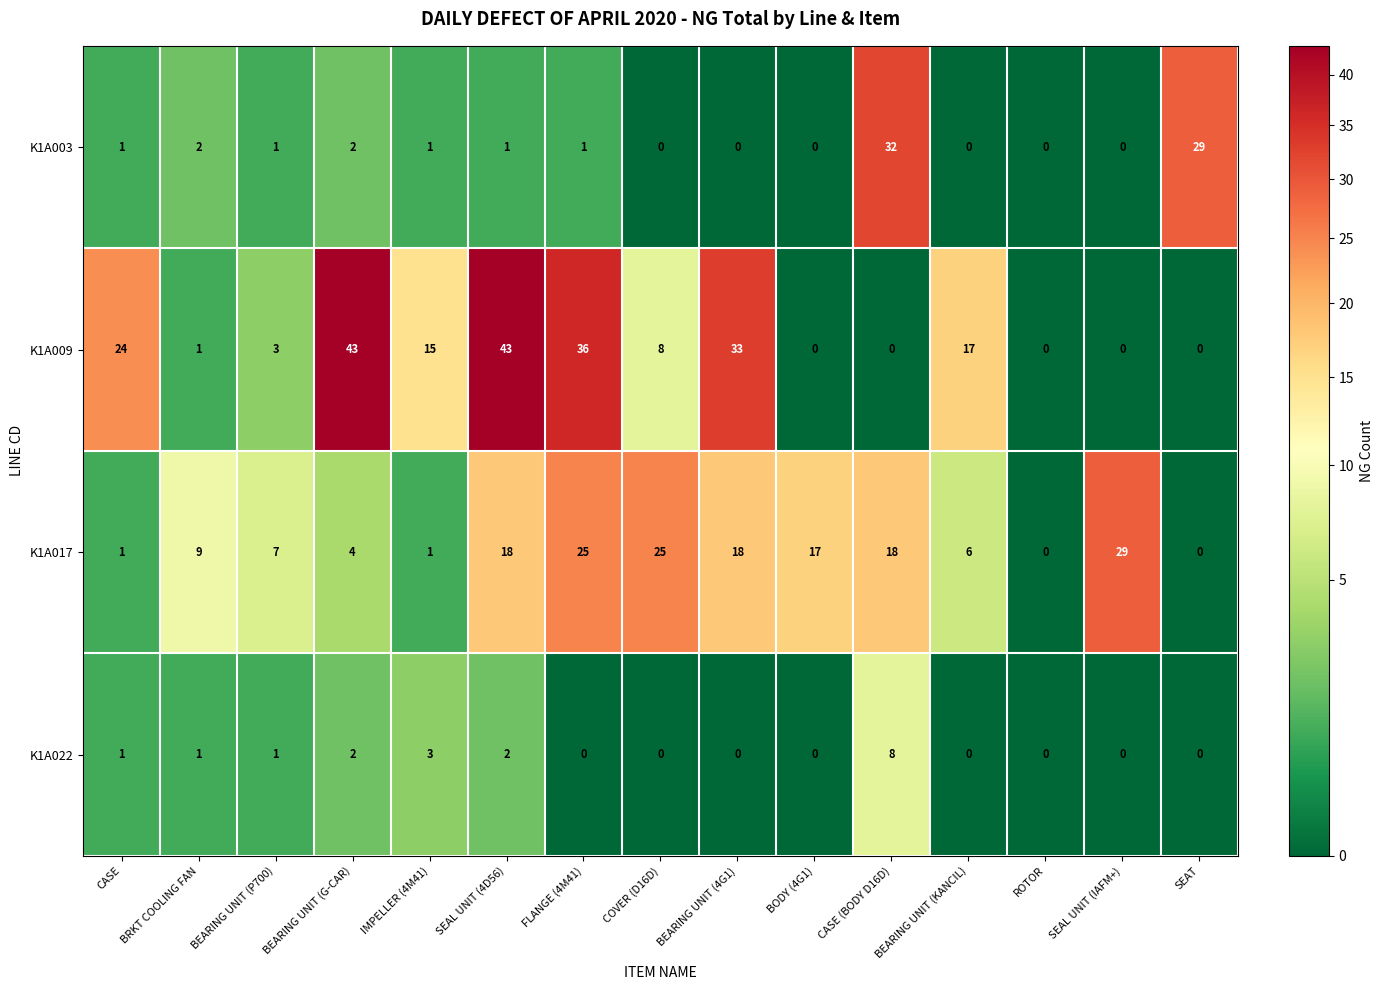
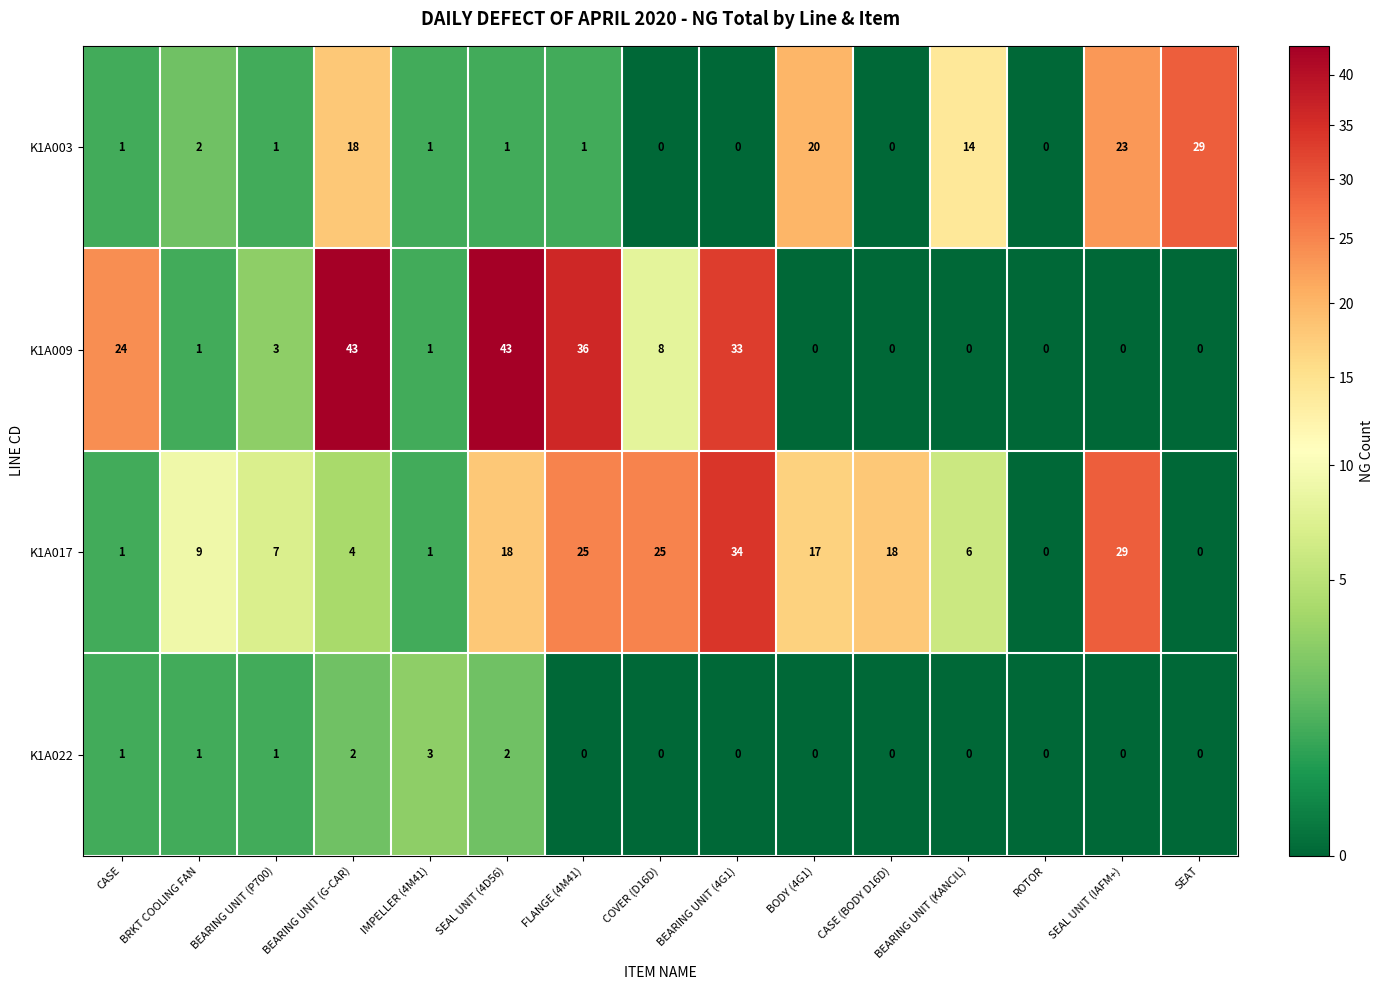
  {
    "K1A003": {
      "CASE": 1,
      "BRKT COOLING FAN": 2,
      "BEARING UNIT (P700)": 1,
-     "BEARING UNIT (G-CAR)": 2,
+     "BEARING UNIT (G-CAR)": 18,
      "IMPELLER (4M41)": 1,
      "SEAL UNIT (4D56)": 1,
      "FLANGE (4M41)": 1,
      "COVER (D16D)": 0,
      "BEARING UNIT (4G1)": 0,
-     "BODY (4G1)": 0,
-     "CASE (BODY D16D)": 32,
-     "BEARING UNIT (KANCIL)": 0,
+     "BODY (4G1)": 20,
+     "CASE (BODY D16D)": 0,
+     "BEARING UNIT (KANCIL)": 14,
      "ROTOR": 0,
-     "SEAL UNIT (IAFM+)": 0,
+     "SEAL UNIT (IAFM+)": 23,
      "SEAT": 29
    },
    "K1A009": {
      "CASE": 24,
      "BRKT COOLING FAN": 1,
      "BEARING UNIT (P700)": 3,
      "BEARING UNIT (G-CAR)": 43,
-     "IMPELLER (4M41)": 15,
+     "IMPELLER (4M41)": 1,
      "SEAL UNIT (4D56)": 43,
      "FLANGE (4M41)": 36,
      "COVER (D16D)": 8,
      "BEARING UNIT (4G1)": 33,
      "BODY (4G1)": 0,
      "CASE (BODY D16D)": 0,
-     "BEARING UNIT (KANCIL)": 17,
+     "BEARING UNIT (KANCIL)": 0,
      "ROTOR": 0,
      "SEAL UNIT (IAFM+)": 0,
      "SEAT": 0
    },
    "K1A017": {
      "CASE": 1,
      "BRKT COOLING FAN": 9,
      "BEARING UNIT (P700)": 7,
      "BEARING UNIT (G-CAR)": 4,
      "IMPELLER (4M41)": 1,
      "SEAL UNIT (4D56)": 18,
      "FLANGE (4M41)": 25,
      "COVER (D16D)": 25,
-     "BEARING UNIT (4G1)": 18,
+     "BEARING UNIT (4G1)": 34,
      "BODY (4G1)": 17,
      "CASE (BODY D16D)": 18,
      "BEARING UNIT (KANCIL)": 6,
      "ROTOR": 0,
      "SEAL UNIT (IAFM+)": 29,
      "SEAT": 0
    },
    "K1A022": {
      "CASE": 1,
      "BRKT COOLING FAN": 1,
      "BEARING UNIT (P700)": 1,
      "BEARING UNIT (G-CAR)": 2,
      "IMPELLER (4M41)": 3,
      "SEAL UNIT (4D56)": 2,
      "FLANGE (4M41)": 0,
      "COVER (D16D)": 0,
      "BEARING UNIT (4G1)": 0,
      "BODY (4G1)": 0,
-     "CASE (BODY D16D)": 8,
+     "CASE (BODY D16D)": 0,
      "BEARING UNIT (KANCIL)": 0,
      "ROTOR": 0,
      "SEAL UNIT (IAFM+)": 0,
      "SEAT": 0
    }
  }
